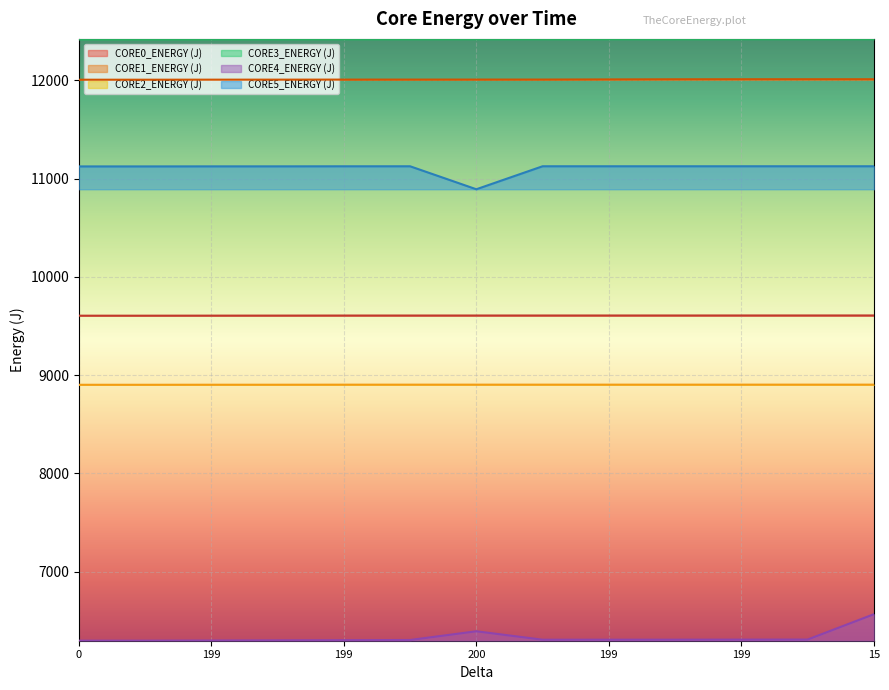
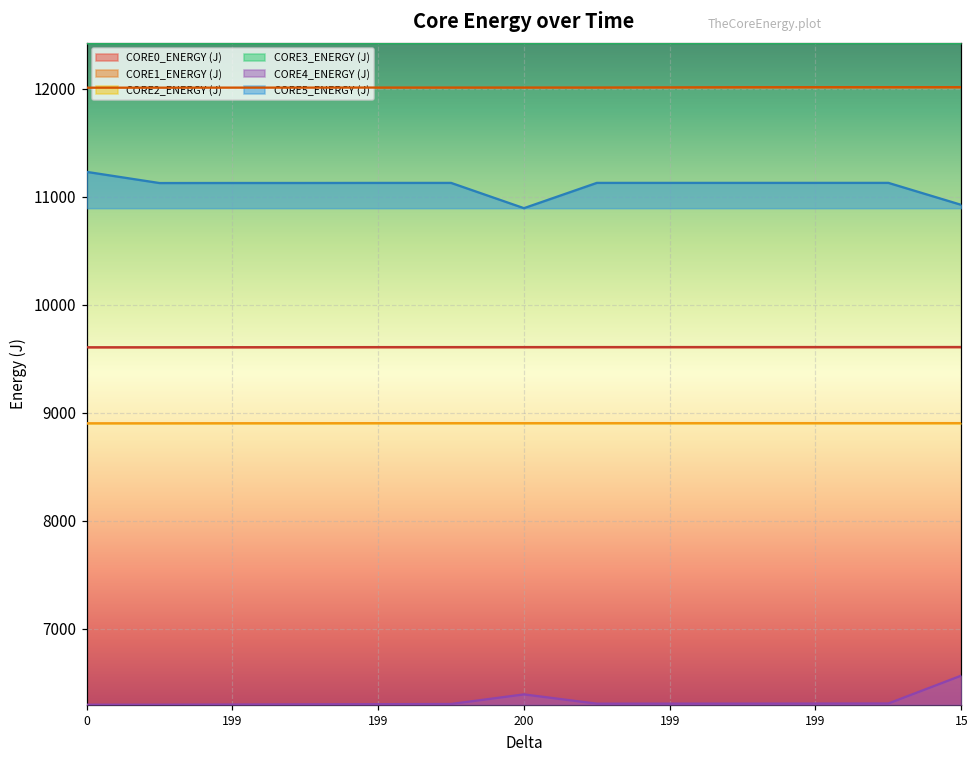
  {
    "CORE3_ENERGY (J)": {
      "0": 12400,
      "200": 12400,
      "15": 12400
    },
    "CORE4_ENERGY (J)": {
      "0": 6300,
      "200": 6400,
      "15": 6600
    },
    "CORE5_ENERGY (J)": {
-     "0": 11100,
+     "0": 11200,
      "200": 10900,
-     "15": 11100
+     "15": 10900
    }
  }
